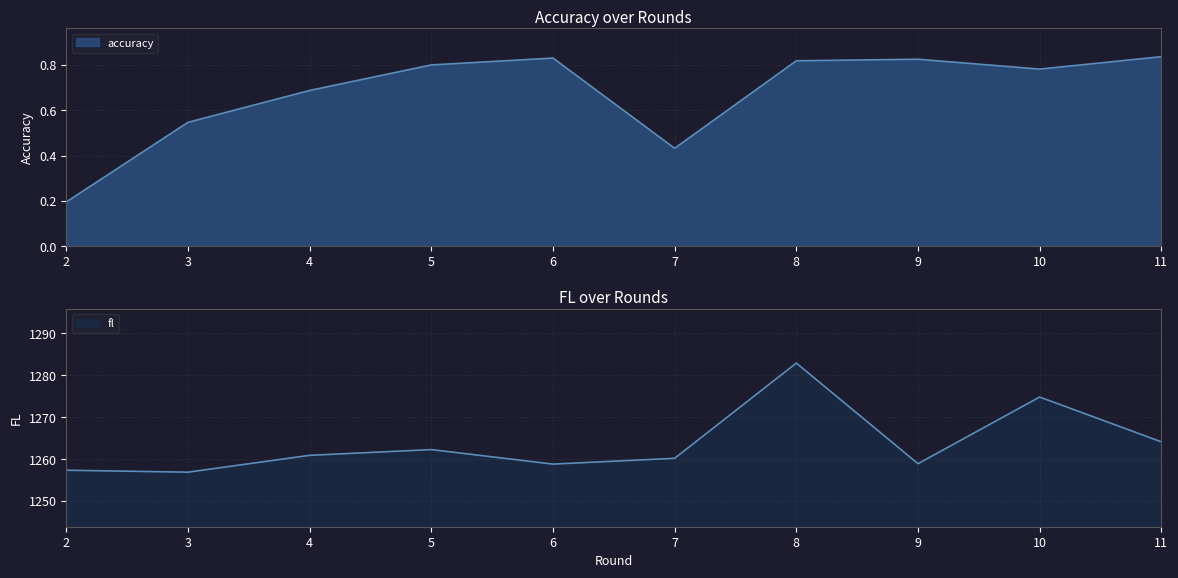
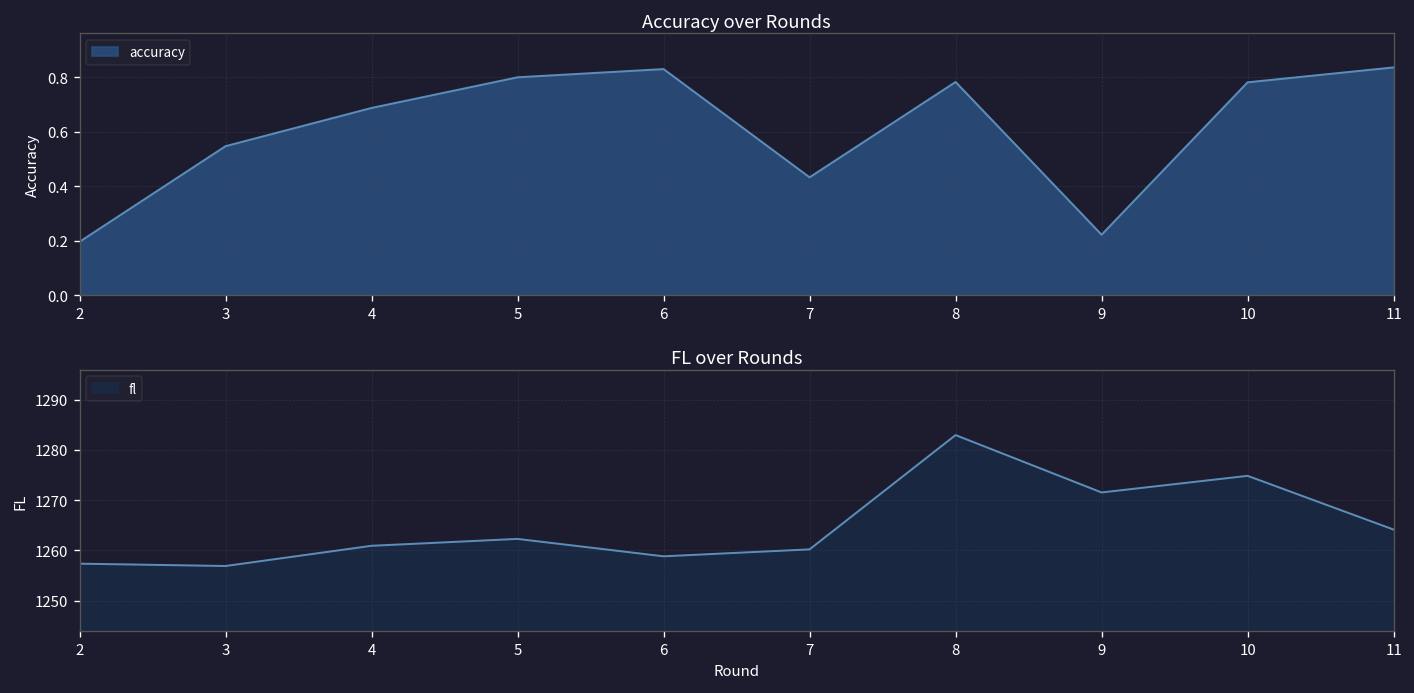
  {
    "Accuracy over Rounds": {
      "2": 0.20,
      "3": 0.55,
      "4": 0.69,
      "5": 0.80,
      "6": 0.83,
      "7": 0.43,
-     "8": 0.82,
-     "9": 0.83,
+     "8": 0.78,
+     "9": 0.22,
      "10": 0.78,
      "11": 0.84
    },
    "FL over Rounds": {
      "2": 1257,
      "3": 1257,
      "4": 1261,
      "5": 1262,
      "6": 1259,
      "7": 1260,
      "8": 1283,
-     "9": 1259,
+     "9": 1272,
      "10": 1275,
      "11": 1264
    }
  }
